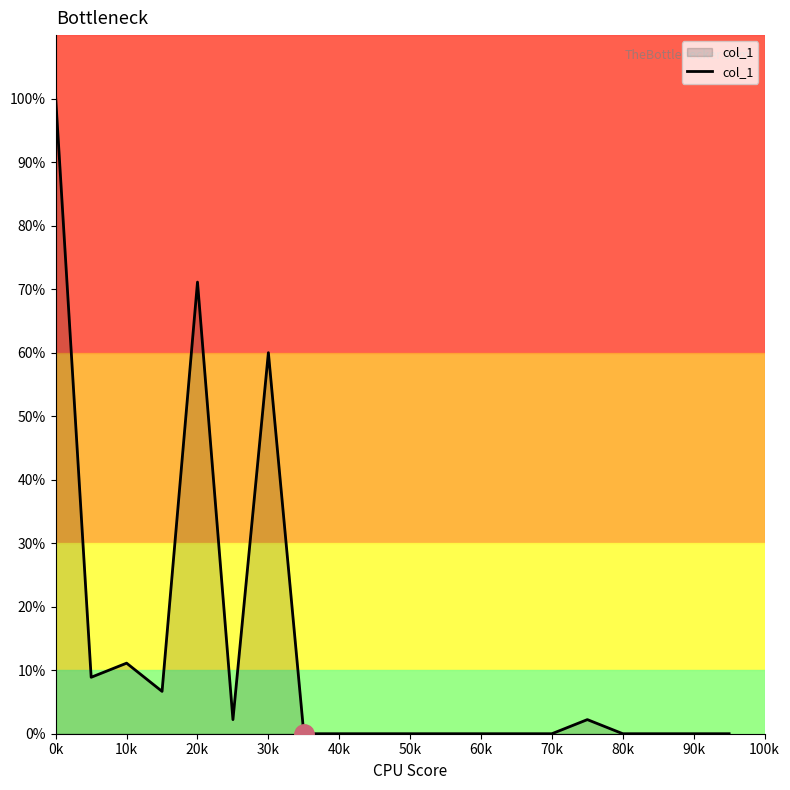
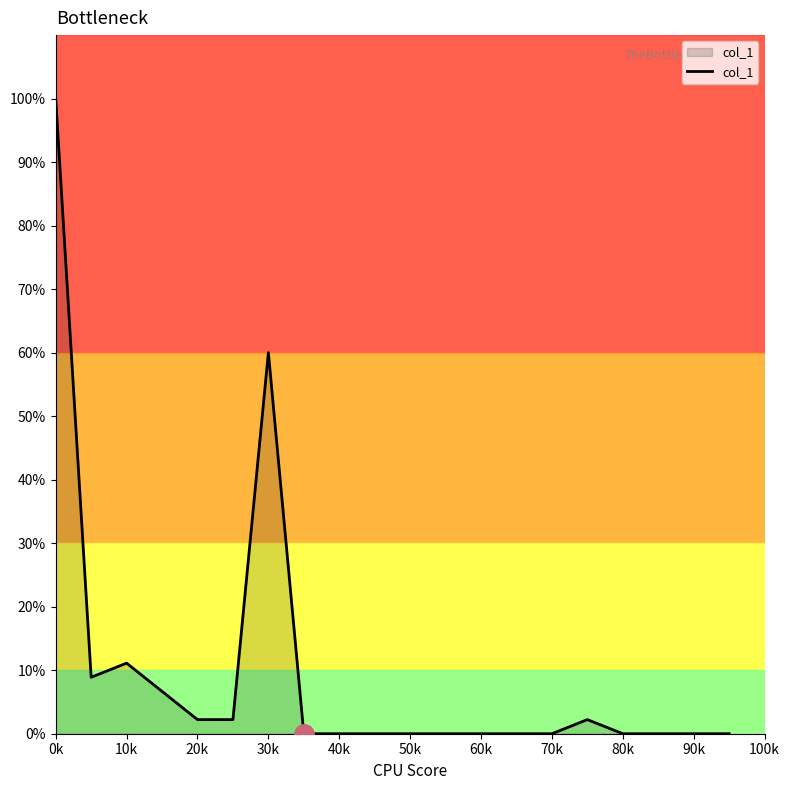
  {
    "col_1": {
      "0k": "100%",
      "10k": "11%",
-     "20k": "71%",
+     "20k": "2%",
      "30k": "60%",
      "40k": "0%",
      "50k": "0%",
      "60k": "0%",
      "70k": "0%",
      "80k": "0%",
      "90k": "0%"
    }
  }
